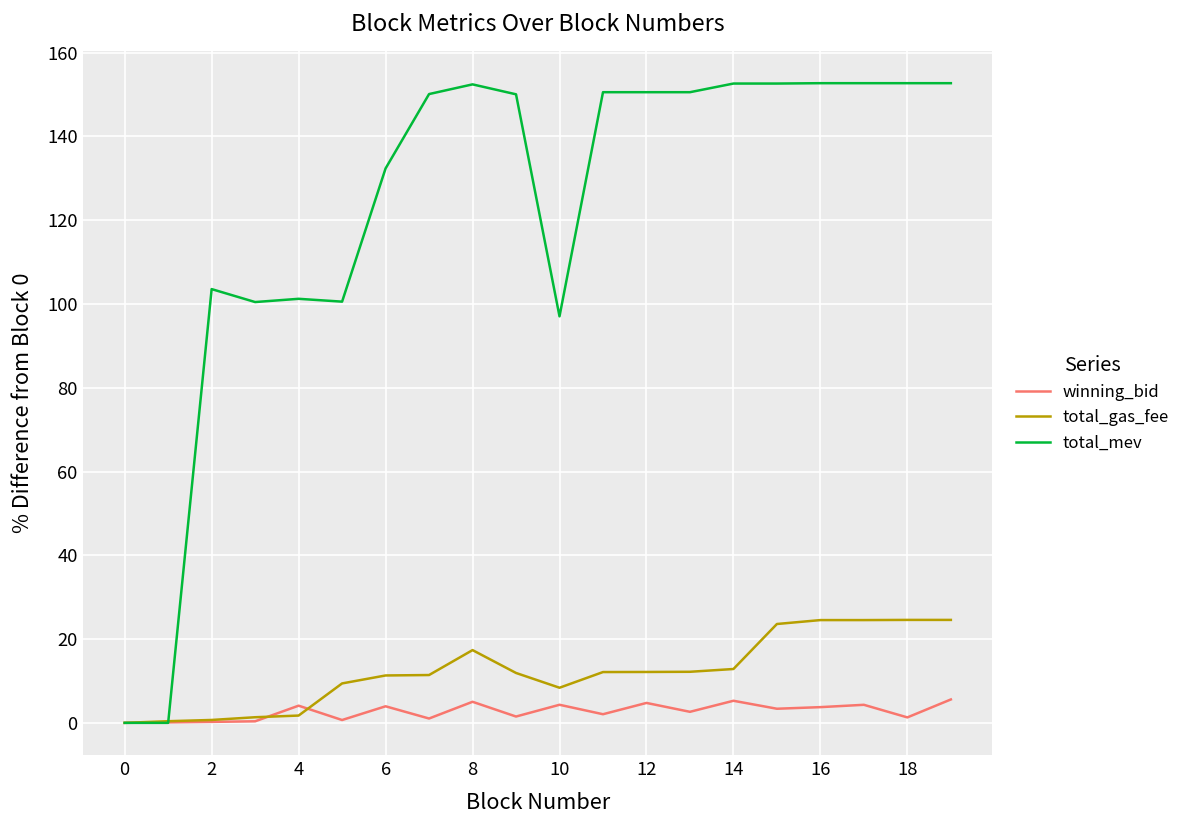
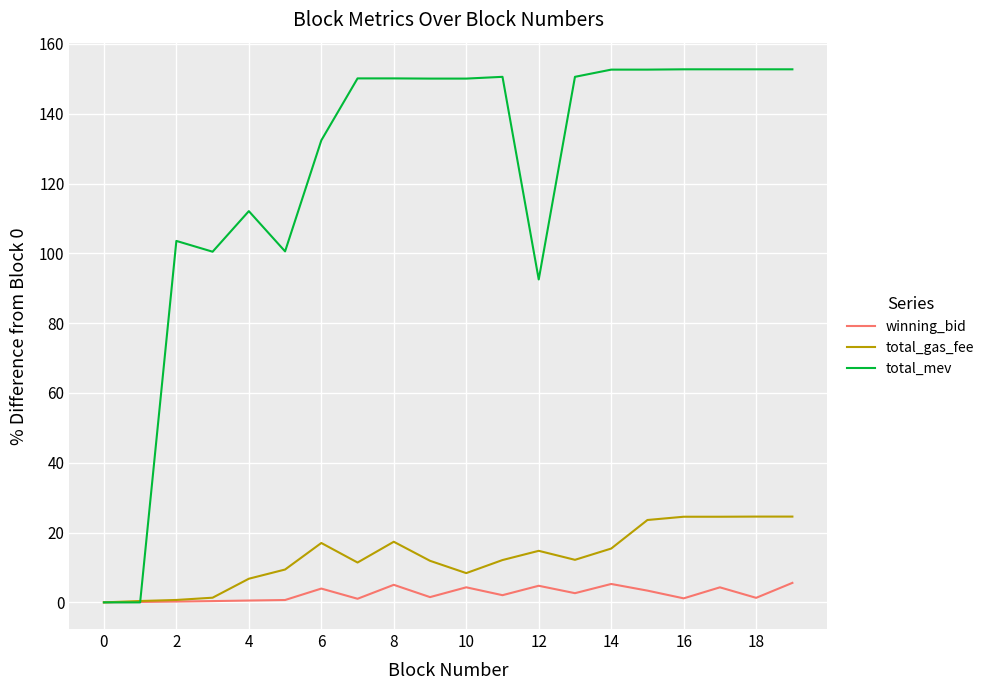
  {
    "winning_bid": {
-     "4": 4,
+     "4": 1,
      "6": 4,
      "8": 5,
      "10": 4,
      "12": 5,
      "14": 5,
-     "16": 4,
+     "16": 1,
      "18": 1
    },
    "total_gas_fee": {
-     "4": 2,
-     "6": 11,
+     "4": 7,
+     "6": 17,
      "8": 17,
      "10": 8,
-     "12": 12,
-     "14": 13,
+     "12": 15,
+     "14": 15,
      "16": 25,
      "18": 25
    },
    "total_mev": {
      "2": 104,
-     "4": 101,
+     "4": 112,
      "6": 132,
-     "8": 152,
-     "10": 97,
-     "12": 151,
+     "8": 150,
+     "10": 150,
+     "12": 93,
      "14": 153,
      "16": 153,
      "18": 153
    }
  }
